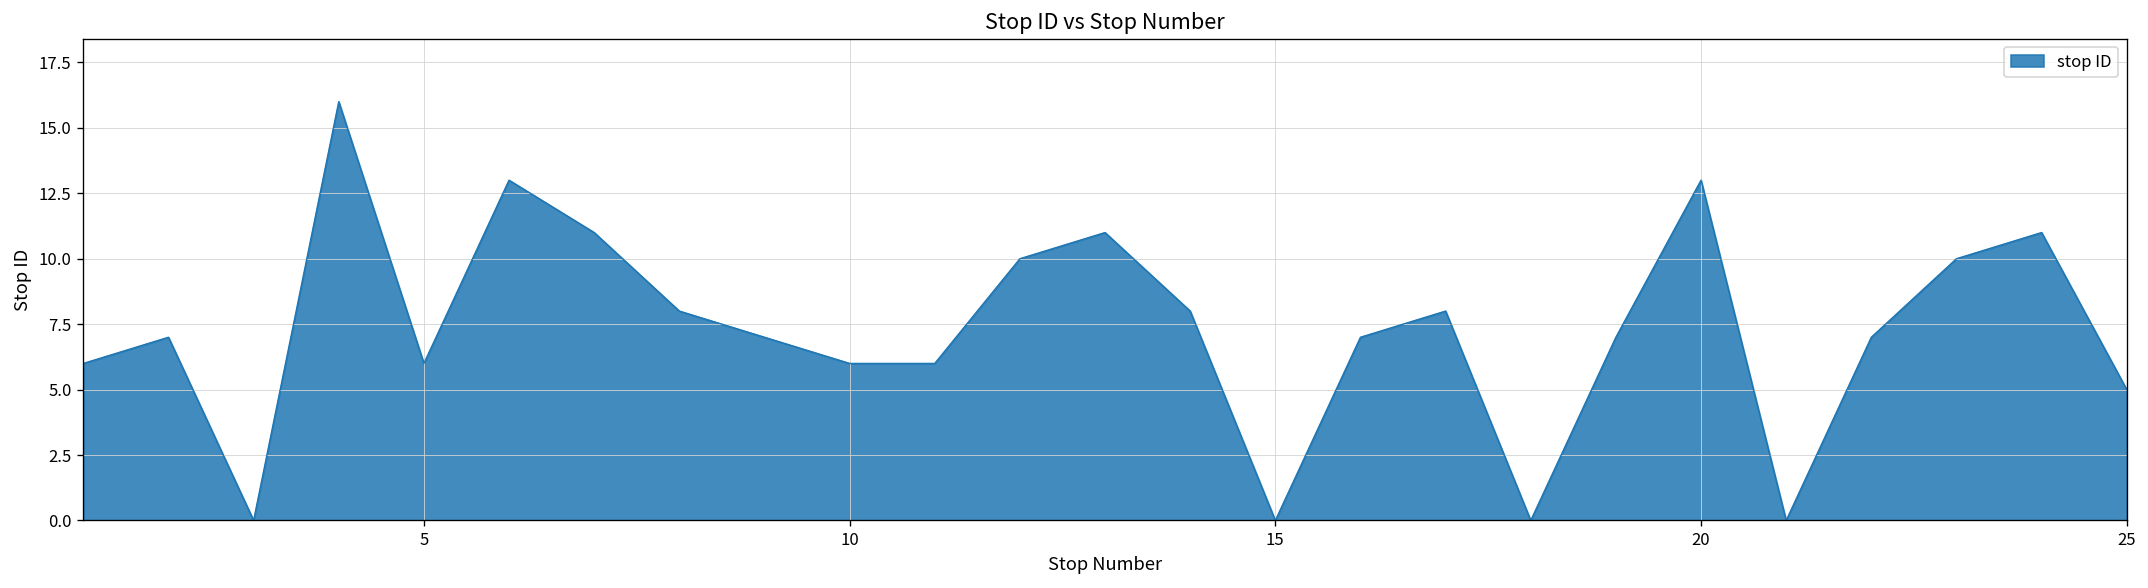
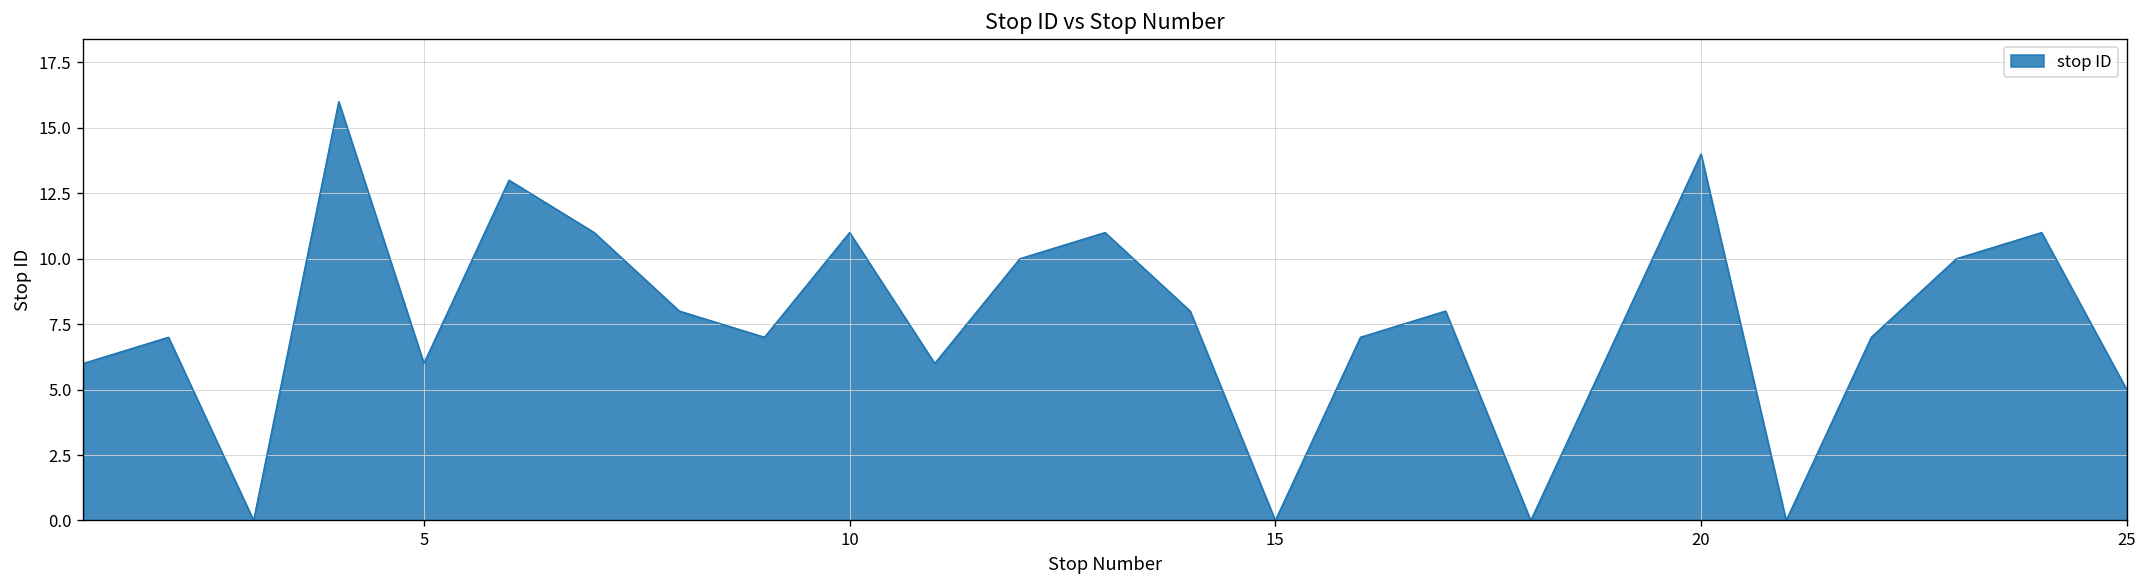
  {
    "5": 6,
-   "10": 6,
+   "10": 11,
    "15": 0,
-   "20": 13,
+   "20": 14,
    "25": 5
  }
